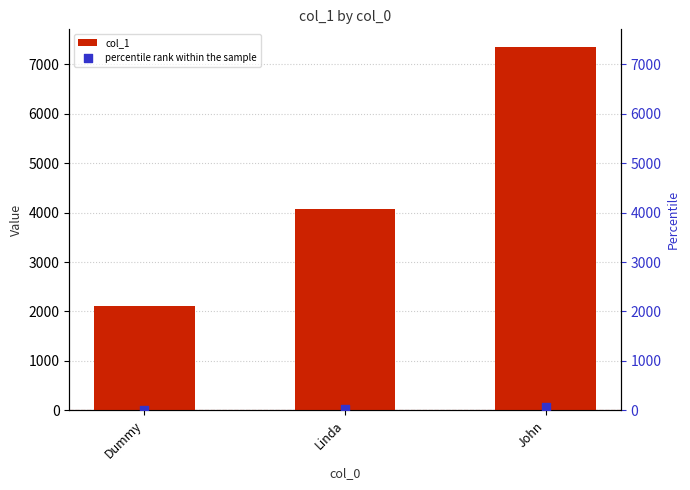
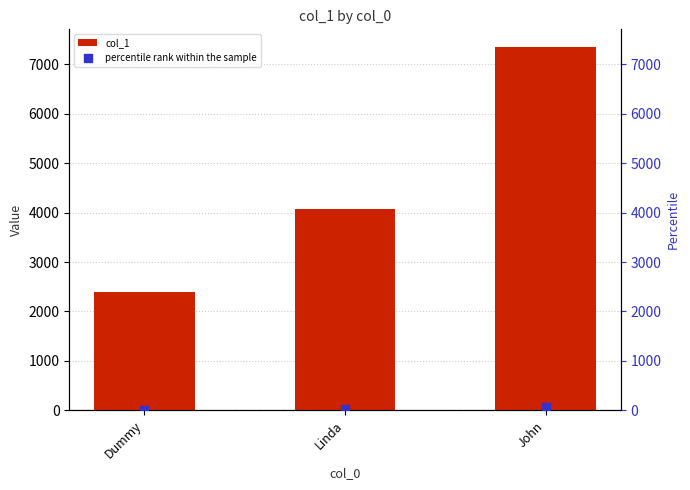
  {
    "col_1": {
-     "Dummy": 2100,
+     "Dummy": 2400,
      "Linda": 4100,
      "John": 7300
    }
  }
